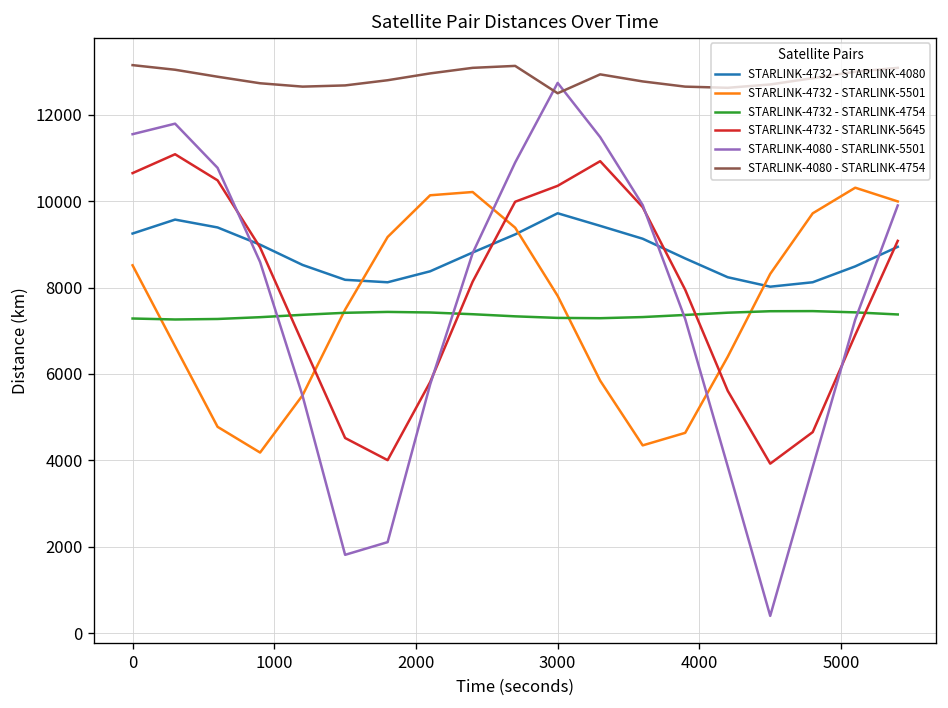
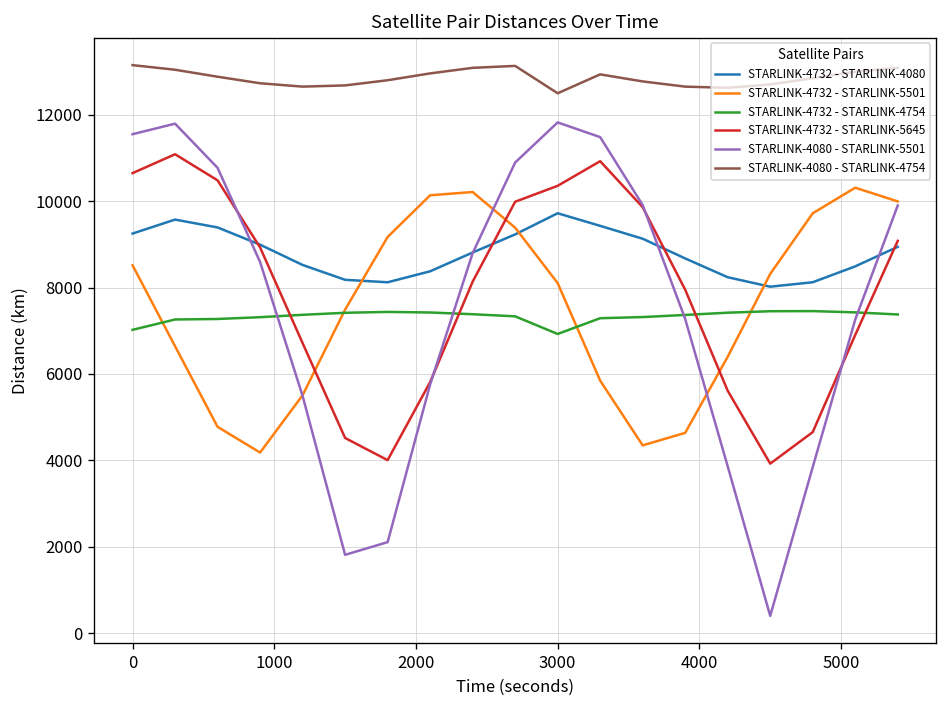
  {
    "STARLINK-4732 - STARLINK-4080": {
      "0": 9200,
      "3000": 9700
    },
    "STARLINK-4732 - STARLINK-5501": {
      "0": 8500,
-     "3000": 7800
+     "3000": 8100
    },
    "STARLINK-4732 - STARLINK-4754": {
-     "0": 7300,
-     "3000": 7300
+     "0": 7000,
+     "3000": 6900
    },
    "STARLINK-4732 - STARLINK-5645": {
      "0": 10600,
      "3000": 10400
    },
    "STARLINK-4080 - STARLINK-5501": {
      "0": 11500,
-     "3000": 12700
+     "3000": 11800
    },
    "STARLINK-4080 - STARLINK-4754": {
      "0": 13100,
      "3000": 12500
    }
  }
